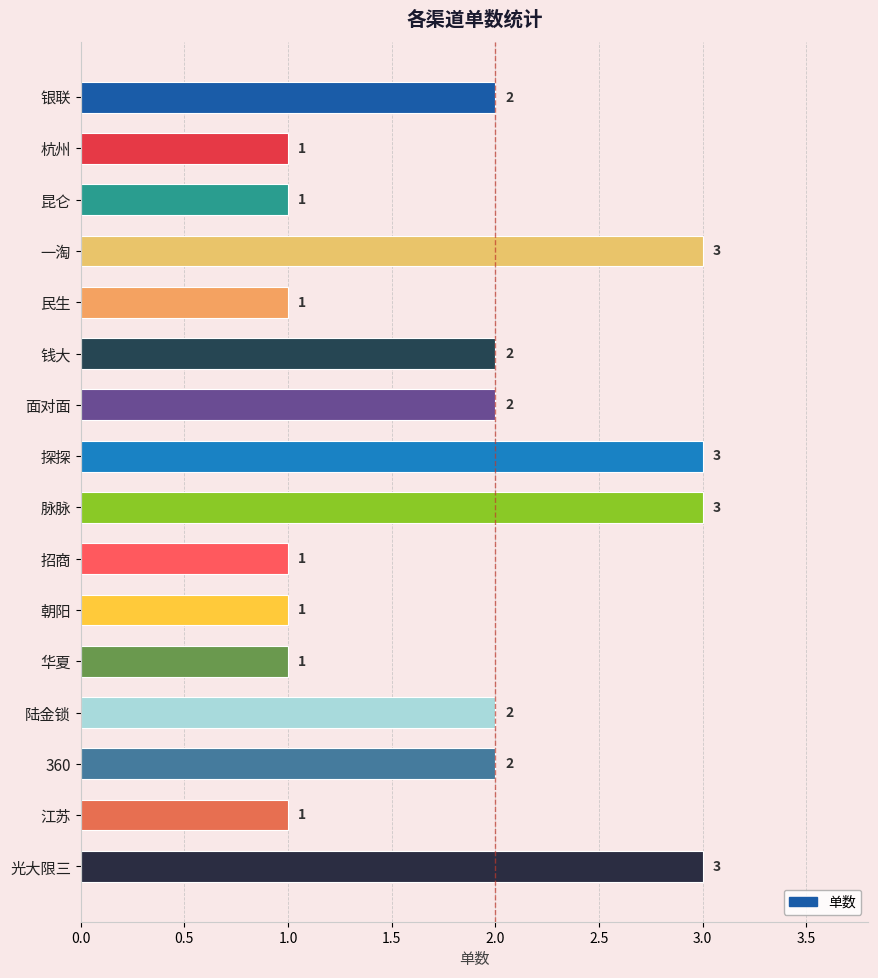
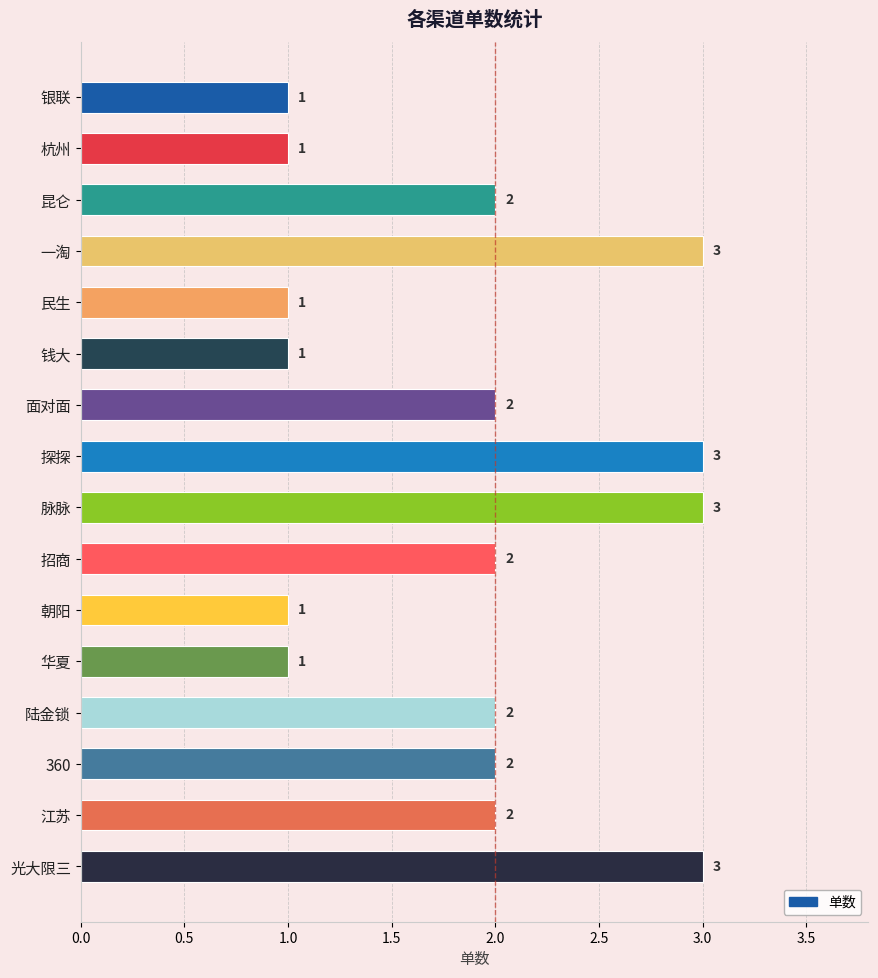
  {
-   "银联": 2,
+   "银联": 1,
    "杭州": 1,
-   "昆仑": 1,
+   "昆仑": 2,
    "一淘": 3,
    "民生": 1,
-   "钱大": 2,
+   "钱大": 1,
    "面对面": 2,
    "探探": 3,
    "脉脉": 3,
-   "招商": 1,
+   "招商": 2,
    "朝阳": 1,
    "华夏": 1,
    "陆金锁": 2,
    "360": 2,
-   "江苏": 1,
+   "江苏": 2,
    "光大限三": 3
  }
